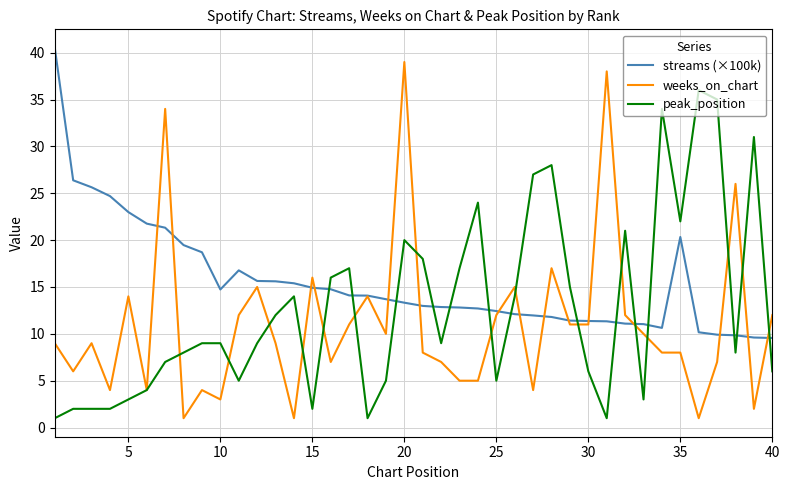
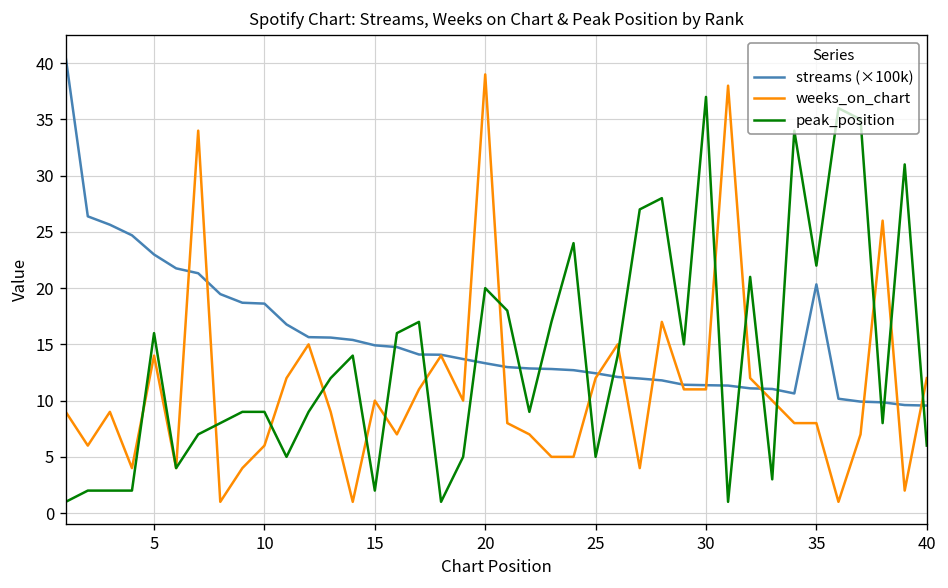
  {
    "streams (×100k)": {
      "5": 23,
-     "10": 15,
+     "10": 19,
      "15": 15,
      "20": 13,
      "25": 12,
      "30": 11,
      "35": 20,
      "40": 10
    },
    "weeks_on_chart": {
      "5": 14,
-     "10": 3,
-     "15": 16,
+     "10": 6,
+     "15": 10,
      "20": 39,
      "25": 12,
      "30": 11,
      "35": 8,
      "40": 12
    },
    "peak_position": {
-     "5": 3,
+     "5": 16,
      "10": 9,
      "15": 2,
      "20": 20,
      "25": 5,
-     "30": 6,
+     "30": 37,
      "35": 22,
      "40": 6
    }
  }
